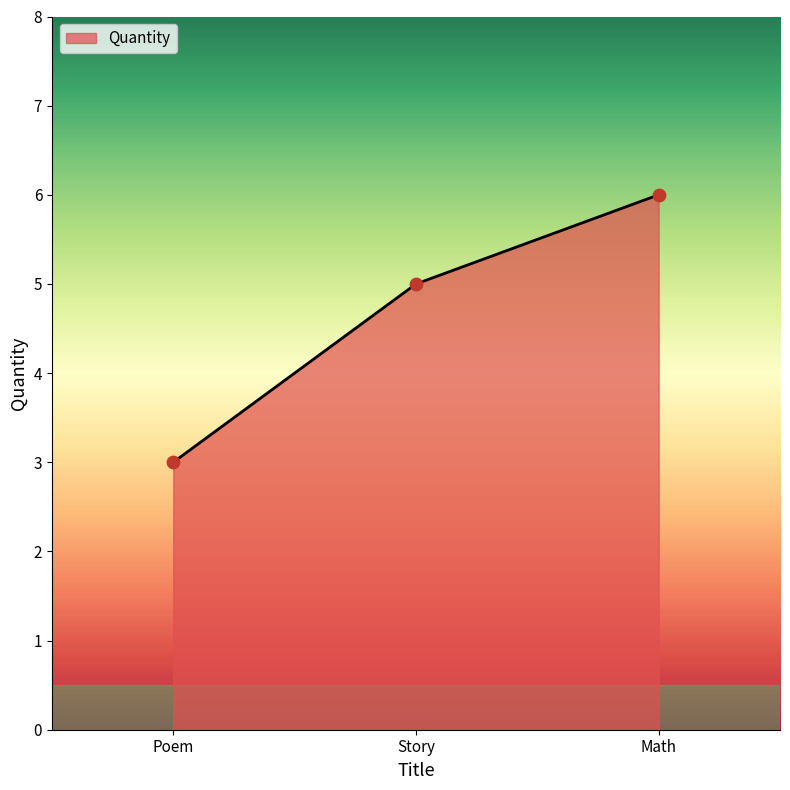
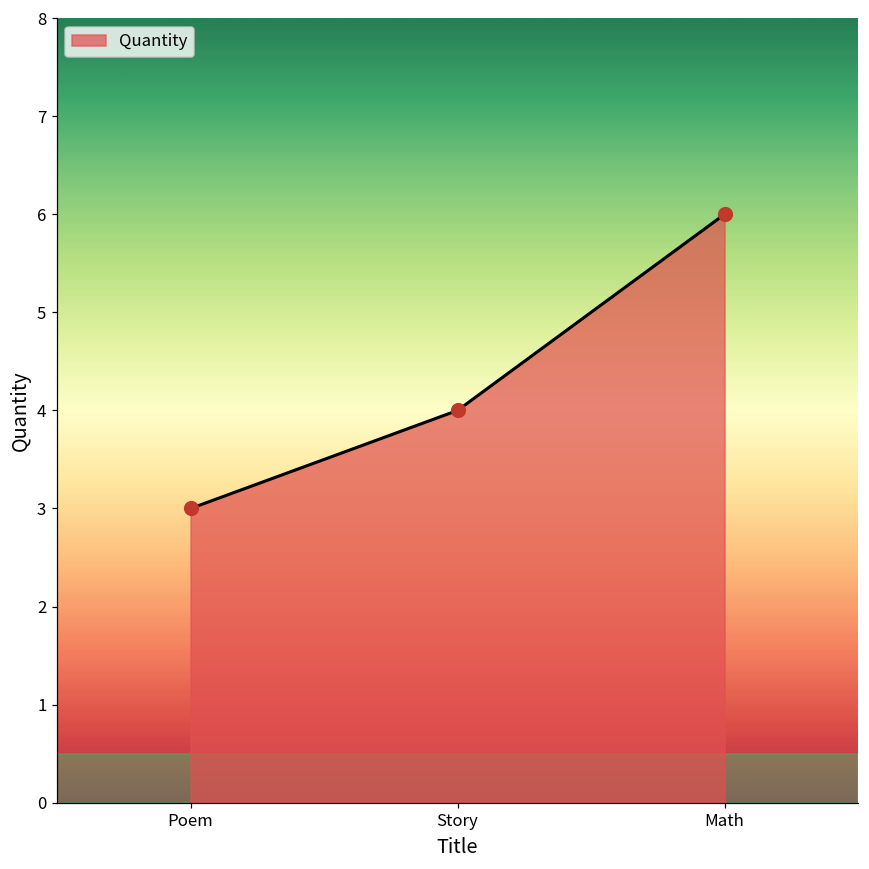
  {
    "Poem": 3,
-   "Story": 5,
+   "Story": 4,
    "Math": 6
  }
